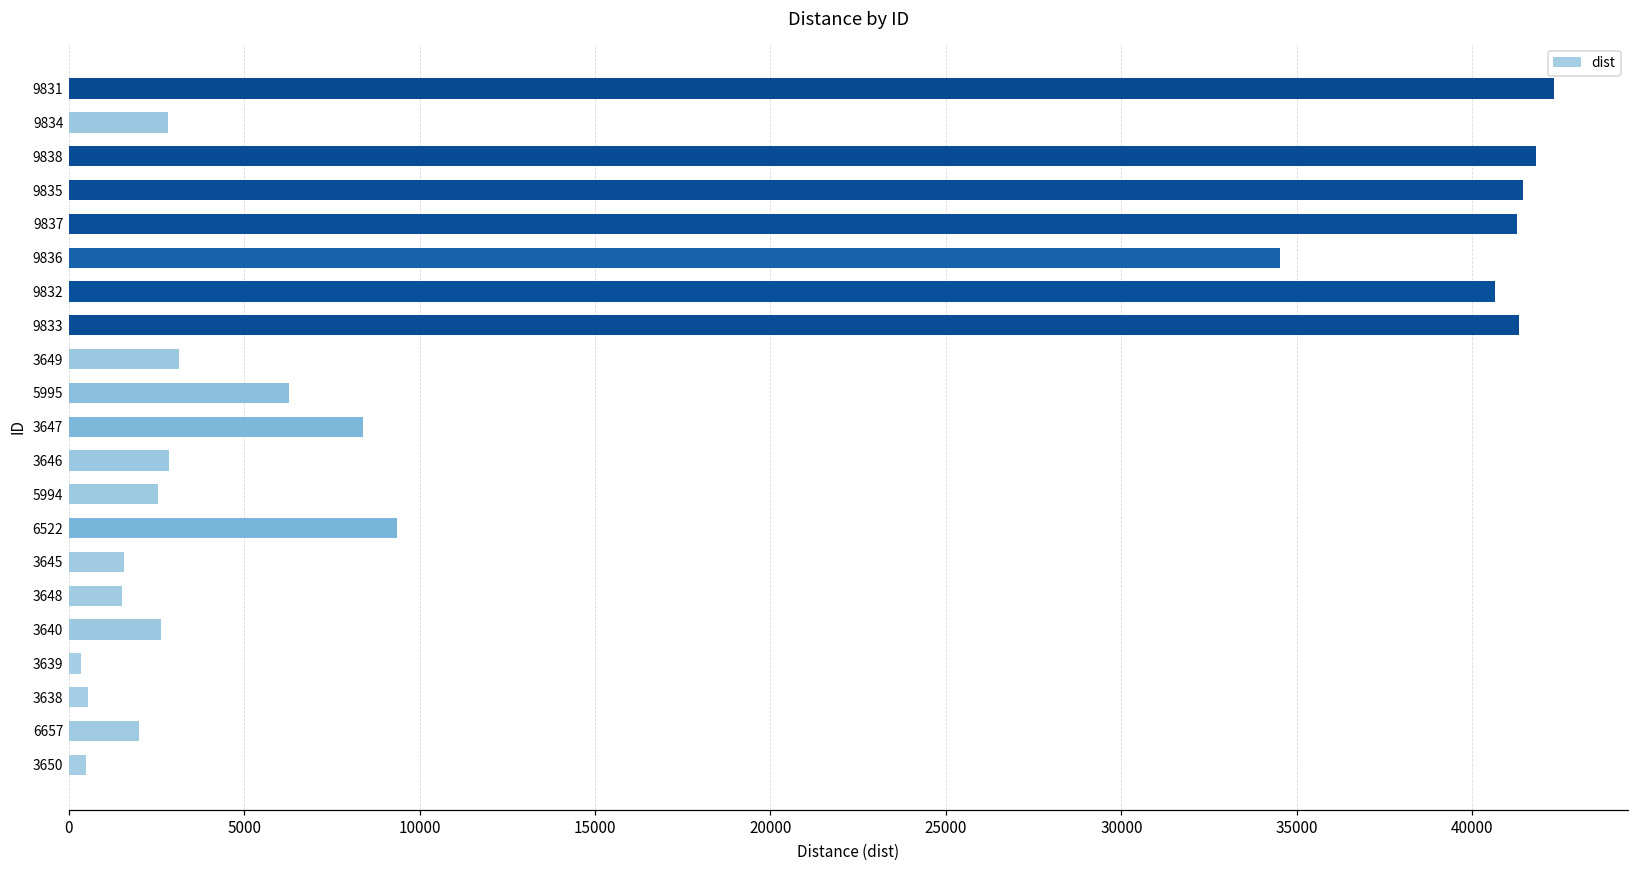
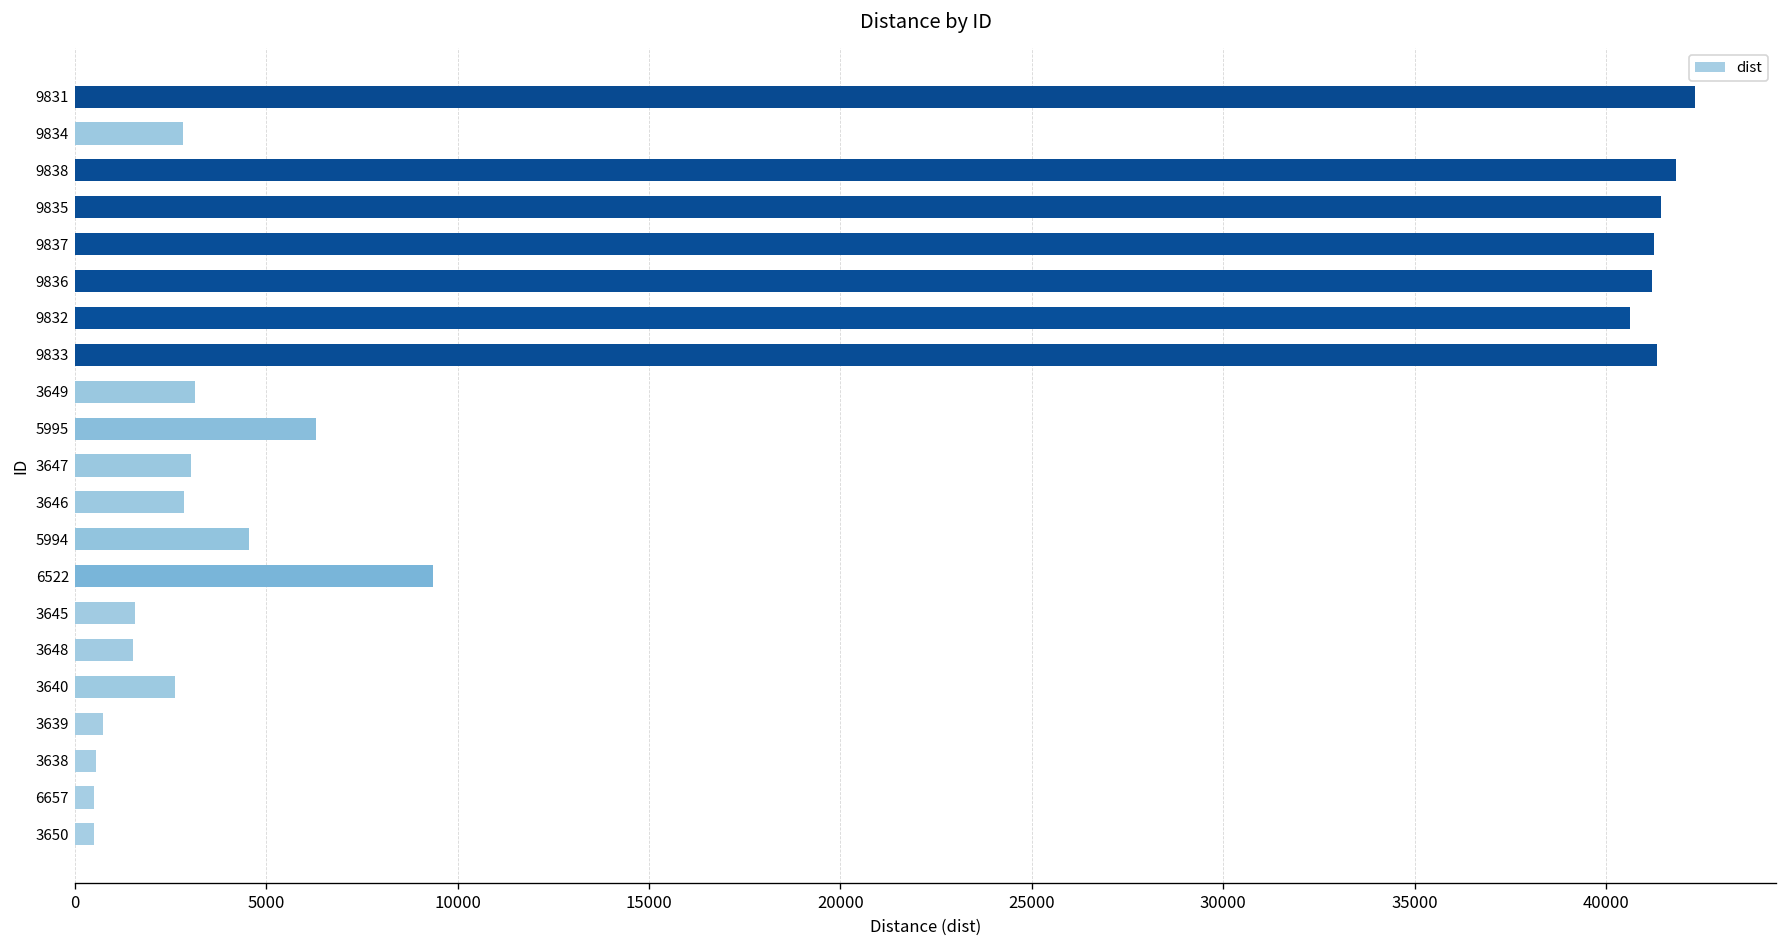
  {
    "9831": 42300,
    "9834": 2800,
    "9838": 41800,
    "9835": 41400,
    "9837": 41300,
-   "9836": 34500,
+   "9836": 41200,
    "9832": 40600,
    "9833": 41300,
    "3649": 3100,
    "5995": 6300,
-   "3647": 8400,
+   "3647": 3000,
    "3646": 2900,
-   "5994": 2500,
+   "5994": 4600,
    "6522": 9300,
    "3645": 1600,
    "3648": 1500,
    "3640": 2600,
-   "3639": 300,
+   "3639": 700,
    "3638": 500,
-   "6657": 2000,
+   "6657": 500,
    "3650": 500
  }
